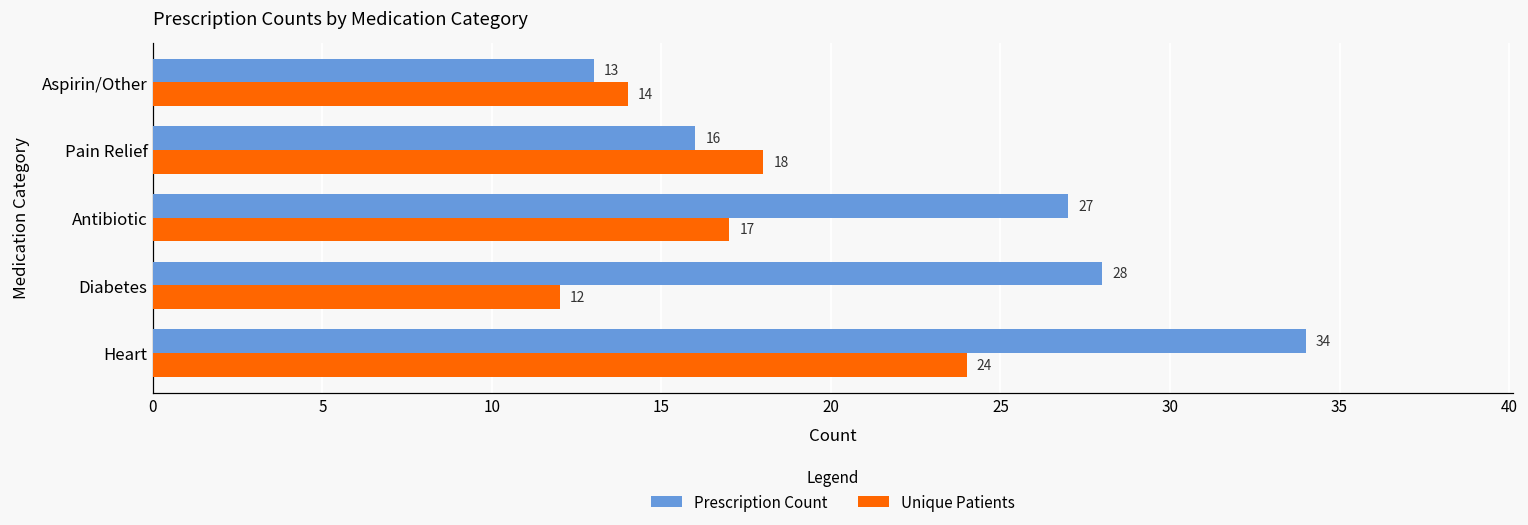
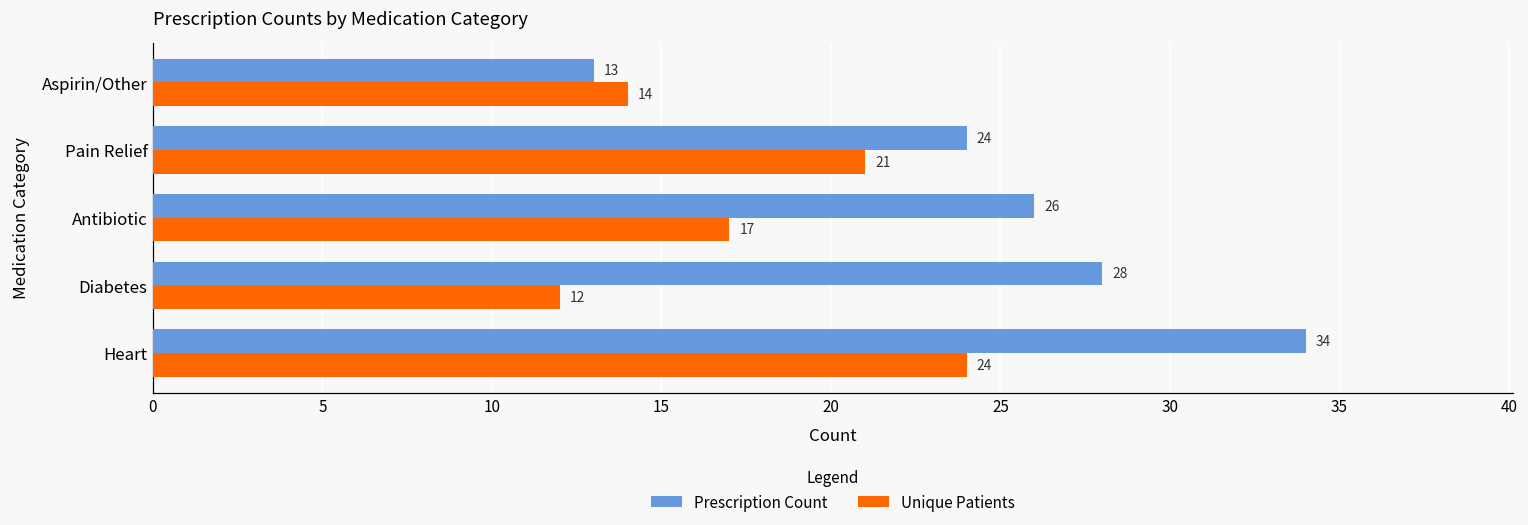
  {
    "Prescription Count": {
      "Aspirin/Other": 13,
-     "Pain Relief": 16,
-     "Antibiotic": 27,
+     "Pain Relief": 24,
+     "Antibiotic": 26,
      "Diabetes": 28,
      "Heart": 34
    },
    "Unique Patients": {
      "Aspirin/Other": 14,
-     "Pain Relief": 18,
+     "Pain Relief": 21,
      "Antibiotic": 17,
      "Diabetes": 12,
      "Heart": 24
    }
  }
